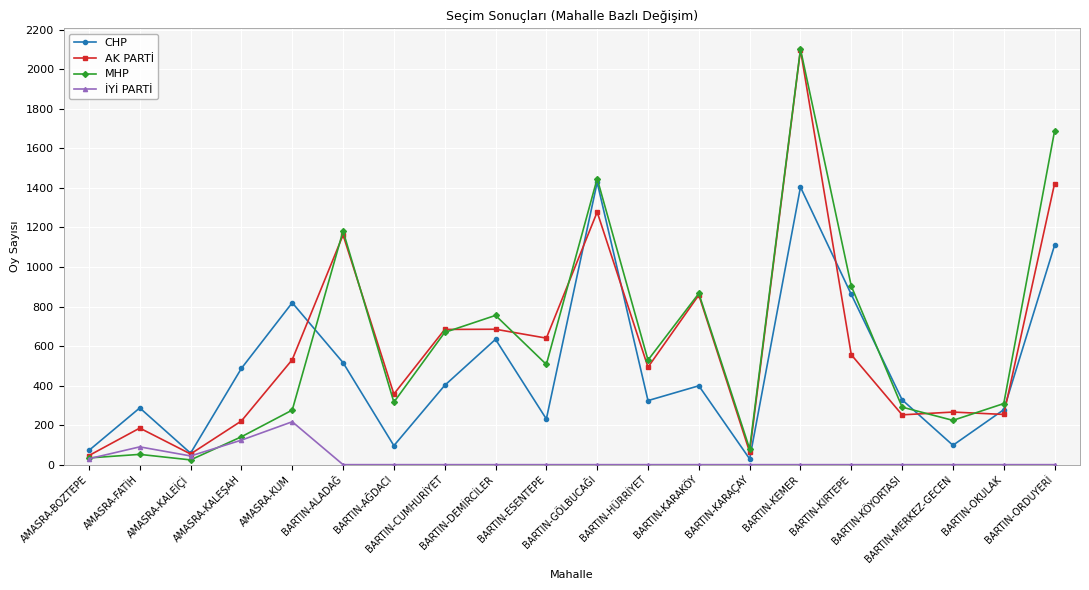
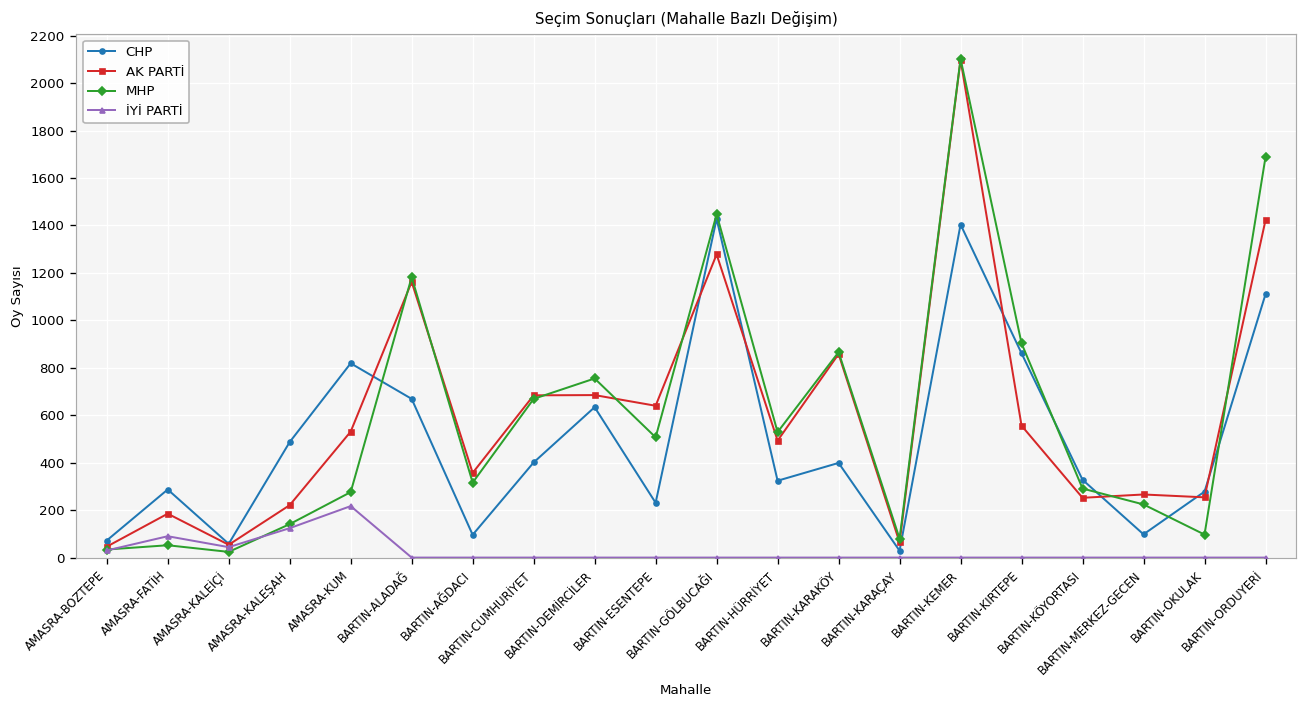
  {
    "CHP": {
      "AMASRA-BOZTEPE": 70,
      "AMASRA-FATİH": 290,
      "AMASRA-KALEŞAH": 490,
      "AMASRA-KUM": 820,
-     "BARTIN-ALADAĞ": 520,
+     "BARTIN-ALADAĞ": 670,
      "BARTIN-AĞDACI": 100,
      "BARTIN-CUMHURİYET": 400,
      "BARTIN-DEMİRCİLER": 630,
      "BARTIN-ESENTEPE": 230,
      "BARTIN-GÖLBUCAĞI": 1430,
      "BARTIN-HÜRRİYET": 320,
      "BARTIN-KARAKÖY": 400,
      "BARTIN-KARAÇAY": 30,
      "BARTIN-KEMER": 1400,
      "BARTIN-KIRTEPE": 860,
      "BARTIN-KÖYORTASI": 330,
      "BARTIN-MERKEZ-GECEN": 100,
      "BARTIN-OKULAK": 280,
      "BARTIN-ORDUYERİ": 1110
    },
    "AK PARTİ": {
      "AMASRA-FATİH": 190,
      "AMASRA-KALEŞAH": 220,
      "AMASRA-KUM": 530,
      "BARTIN-ALADAĞ": 1160,
      "BARTIN-AĞDACI": 360,
      "BARTIN-CUMHURİYET": 680,
      "BARTIN-DEMİRCİLER": 690,
      "BARTIN-ESENTEPE": 640,
      "BARTIN-GÖLBUCAĞI": 1280,
      "BARTIN-HÜRRİYET": 490,
      "BARTIN-KARAÇAY": 60,
      "BARTIN-KIRTEPE": 560,
      "BARTIN-KÖYORTASI": 250,
      "BARTIN-MERKEZ-GECEN": 270,
      "BARTIN-OKULAK": 250,
      "BARTIN-ORDUYERİ": 1420
    },
    "MHP": {
      "AMASRA-FATİH": 50,
      "AMASRA-KALEİÇİ": 20,
      "AMASRA-KALEŞAH": 140,
      "AMASRA-KUM": 280,
      "BARTIN-ALADAĞ": 1180,
      "BARTIN-AĞDACI": 320,
      "BARTIN-CUMHURİYET": 670,
      "BARTIN-DEMİRCİLER": 760,
      "BARTIN-ESENTEPE": 510,
      "BARTIN-GÖLBUCAĞI": 1450,
      "BARTIN-HÜRRİYET": 530,
      "BARTIN-KARAÇAY": 80,
      "BARTIN-KIRTEPE": 900,
      "BARTIN-KÖYORTASI": 290,
      "BARTIN-MERKEZ-GECEN": 220,
-     "BARTIN-OKULAK": 310,
+     "BARTIN-OKULAK": 100,
      "BARTIN-ORDUYERİ": 1690
    },
    "İYİ PARTİ": {
      "AMASRA-FATİH": 90,
      "AMASRA-KALEŞAH": 120,
      "AMASRA-KUM": 220,
      "BARTIN-ALADAĞ": 0,
      "BARTIN-AĞDACI": 0,
      "BARTIN-CUMHURİYET": 0,
      "BARTIN-DEMİRCİLER": 0,
      "BARTIN-ESENTEPE": 0,
      "BARTIN-GÖLBUCAĞI": 0,
      "BARTIN-HÜRRİYET": 0,
      "BARTIN-KARAKÖY": 0,
      "BARTIN-KARAÇAY": 0,
      "BARTIN-KEMER": 0,
      "BARTIN-KIRTEPE": 0,
      "BARTIN-KÖYORTASI": 0,
      "BARTIN-MERKEZ-GECEN": 0,
      "BARTIN-OKULAK": 0,
      "BARTIN-ORDUYERİ": 0
    }
  }
